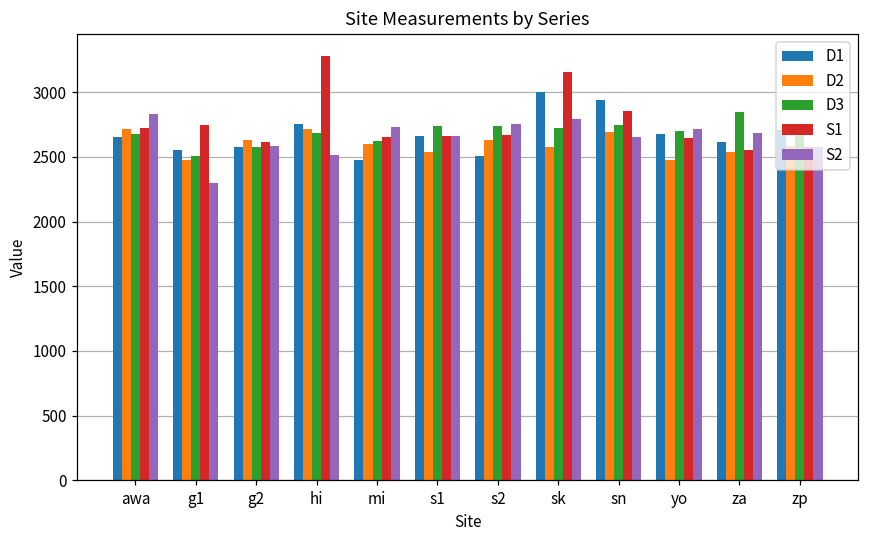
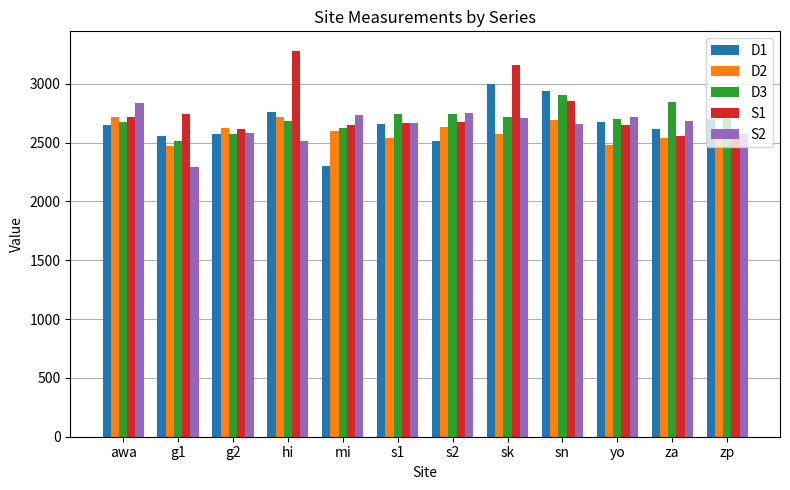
  {
    "D1": {
      "awa": 2650,
      "g1": 2560,
      "g2": 2580,
      "hi": 2760,
-     "mi": 2480,
+     "mi": 2300,
      "s1": 2660,
      "s2": 2510,
      "sk": 3000,
      "sn": 2940,
      "yo": 2680,
      "za": 2620
    },
    "D2": {
      "awa": 2720,
      "g1": 2480,
      "g2": 2630,
      "hi": 2720,
      "mi": 2600,
      "s1": 2540,
      "s2": 2630,
      "sk": 2580,
      "sn": 2690,
      "yo": 2480,
      "za": 2540
    },
    "D3": {
      "awa": 2680,
      "g1": 2510,
      "g2": 2580,
      "hi": 2680,
      "mi": 2620,
      "s1": 2740,
      "s2": 2740,
      "sk": 2720,
-     "sn": 2750,
+     "sn": 2900,
      "yo": 2700,
      "za": 2850
    },
    "S1": {
      "awa": 2720,
      "g1": 2750,
      "g2": 2620,
      "hi": 3280,
      "mi": 2650,
      "s1": 2670,
      "s2": 2670,
      "sk": 3160,
      "sn": 2850,
      "yo": 2650,
      "za": 2550
    },
    "S2": {
      "awa": 2830,
      "g1": 2300,
      "g2": 2580,
      "hi": 2520,
      "mi": 2730,
      "s1": 2660,
      "s2": 2750,
-     "sk": 2790,
+     "sk": 2710,
      "sn": 2660,
      "yo": 2720,
      "za": 2690
    }
  }
